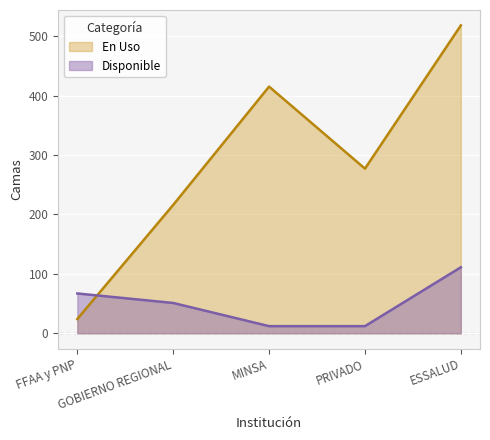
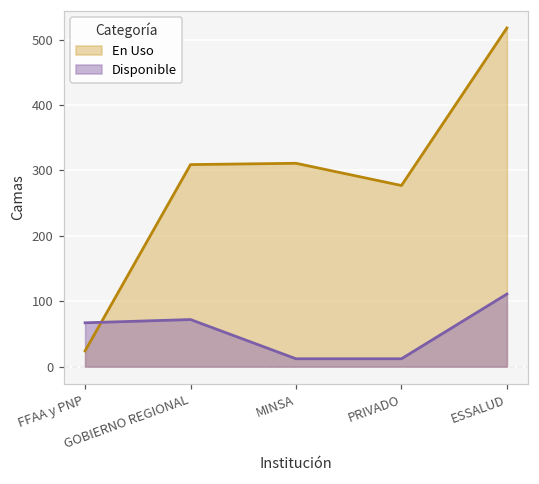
  {
    "En Uso": {
      "FFAA y PNP": 20,
-     "GOBIERNO REGIONAL": 220,
-     "MINSA": 420,
+     "GOBIERNO REGIONAL": 310,
+     "MINSA": 310,
      "PRIVADO": 280,
      "ESSALUD": 520
    },
    "Disponible": {
      "FFAA y PNP": 70,
-     "GOBIERNO REGIONAL": 50,
+     "GOBIERNO REGIONAL": 70,
      "MINSA": 10,
      "PRIVADO": 10,
      "ESSALUD": 110
    }
  }
